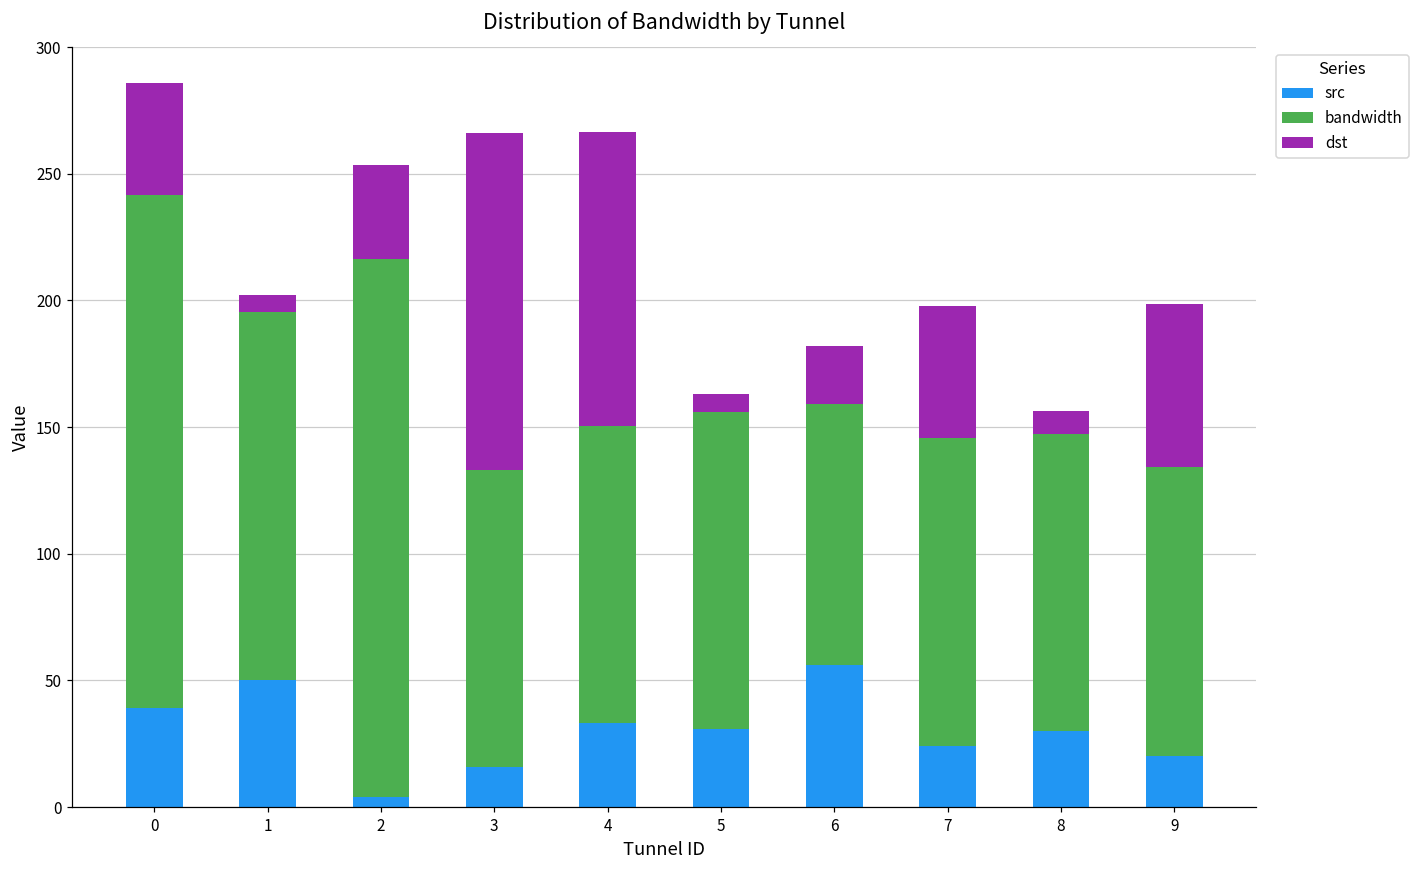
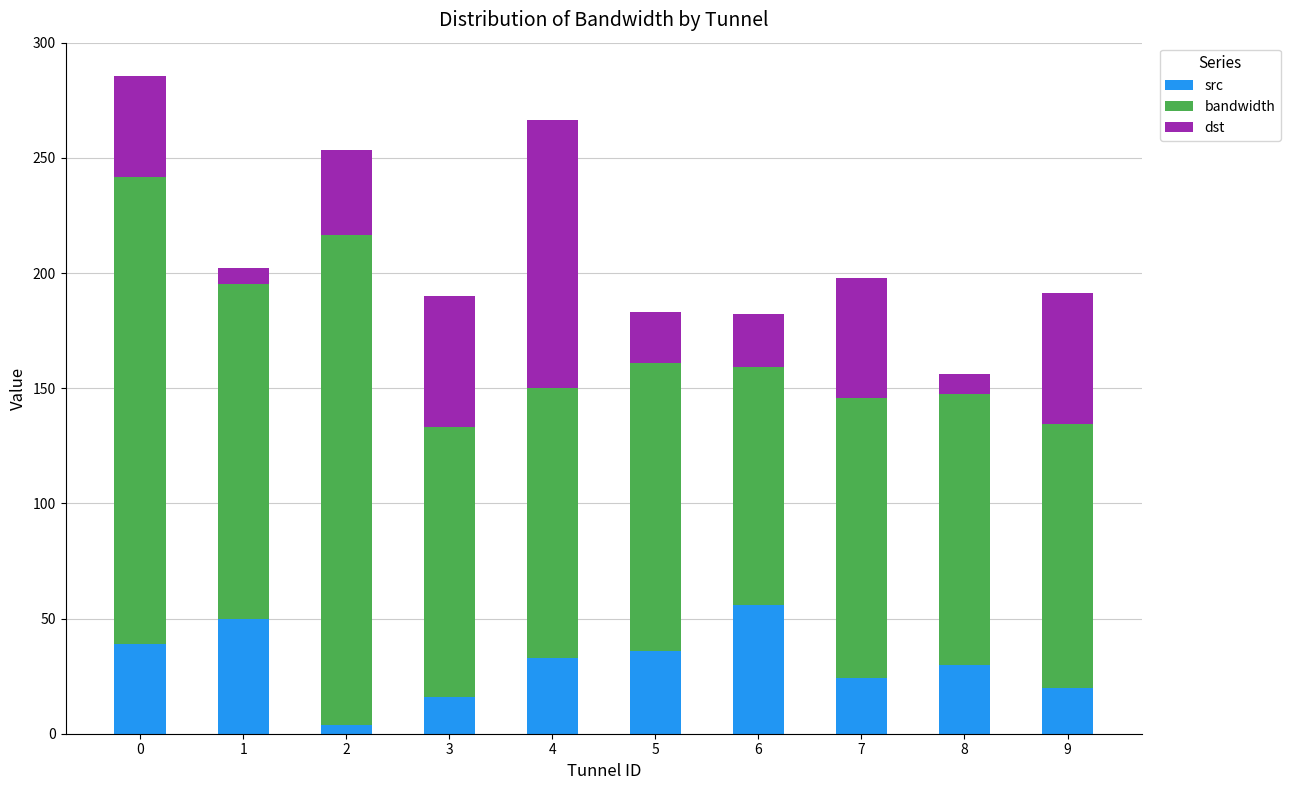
  {
    "src": {
      "0": 39,
      "1": 50,
      "2": 4,
      "3": 16,
      "4": 33,
-     "5": 31,
+     "5": 36,
      "6": 56,
      "7": 24,
      "8": 30,
      "9": 20
    },
    "bandwidth": {
      "0": 203,
      "1": 145,
      "2": 212,
      "3": 117,
      "4": 117,
      "5": 125,
      "6": 103,
      "7": 122,
      "8": 117,
      "9": 114
    },
    "dst": {
      "0": 44,
      "1": 7,
      "2": 37,
-     "3": 133,
+     "3": 57,
      "4": 116,
-     "5": 7,
+     "5": 22,
      "6": 23,
      "7": 52,
      "8": 9,
-     "9": 64
+     "9": 57
    }
  }
